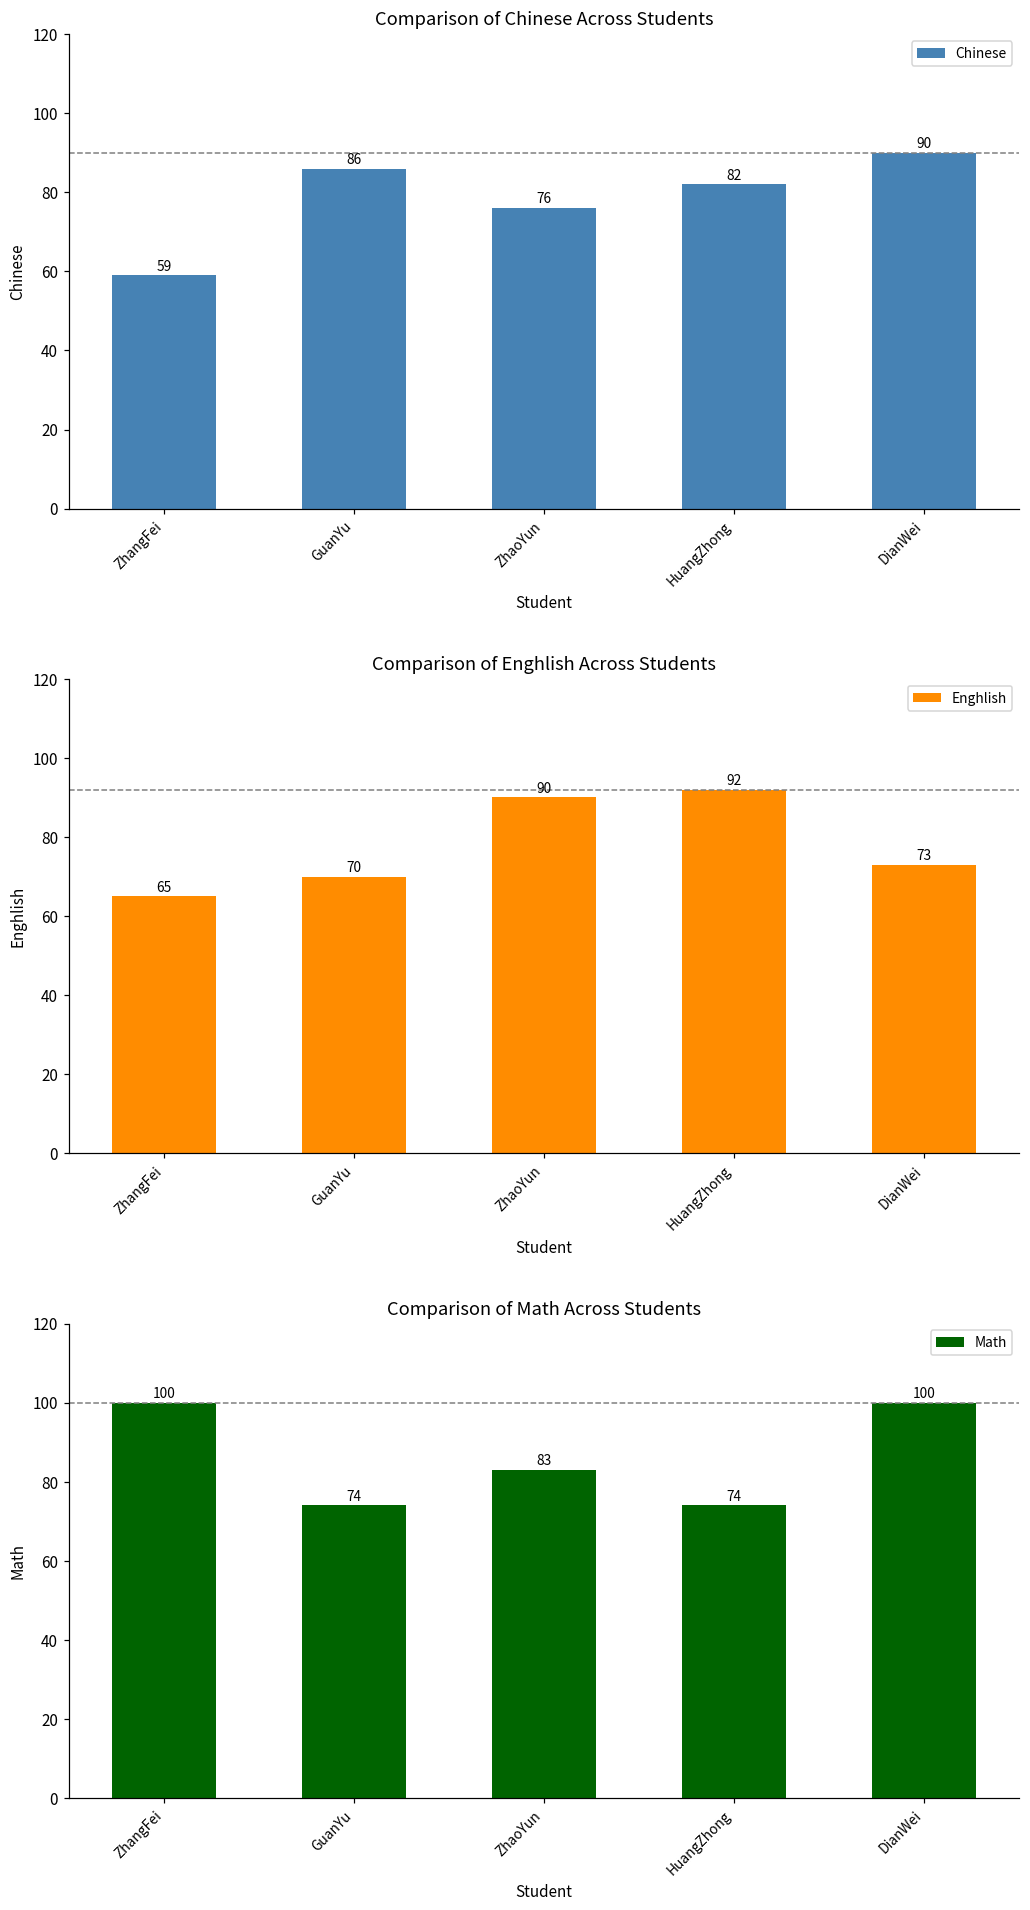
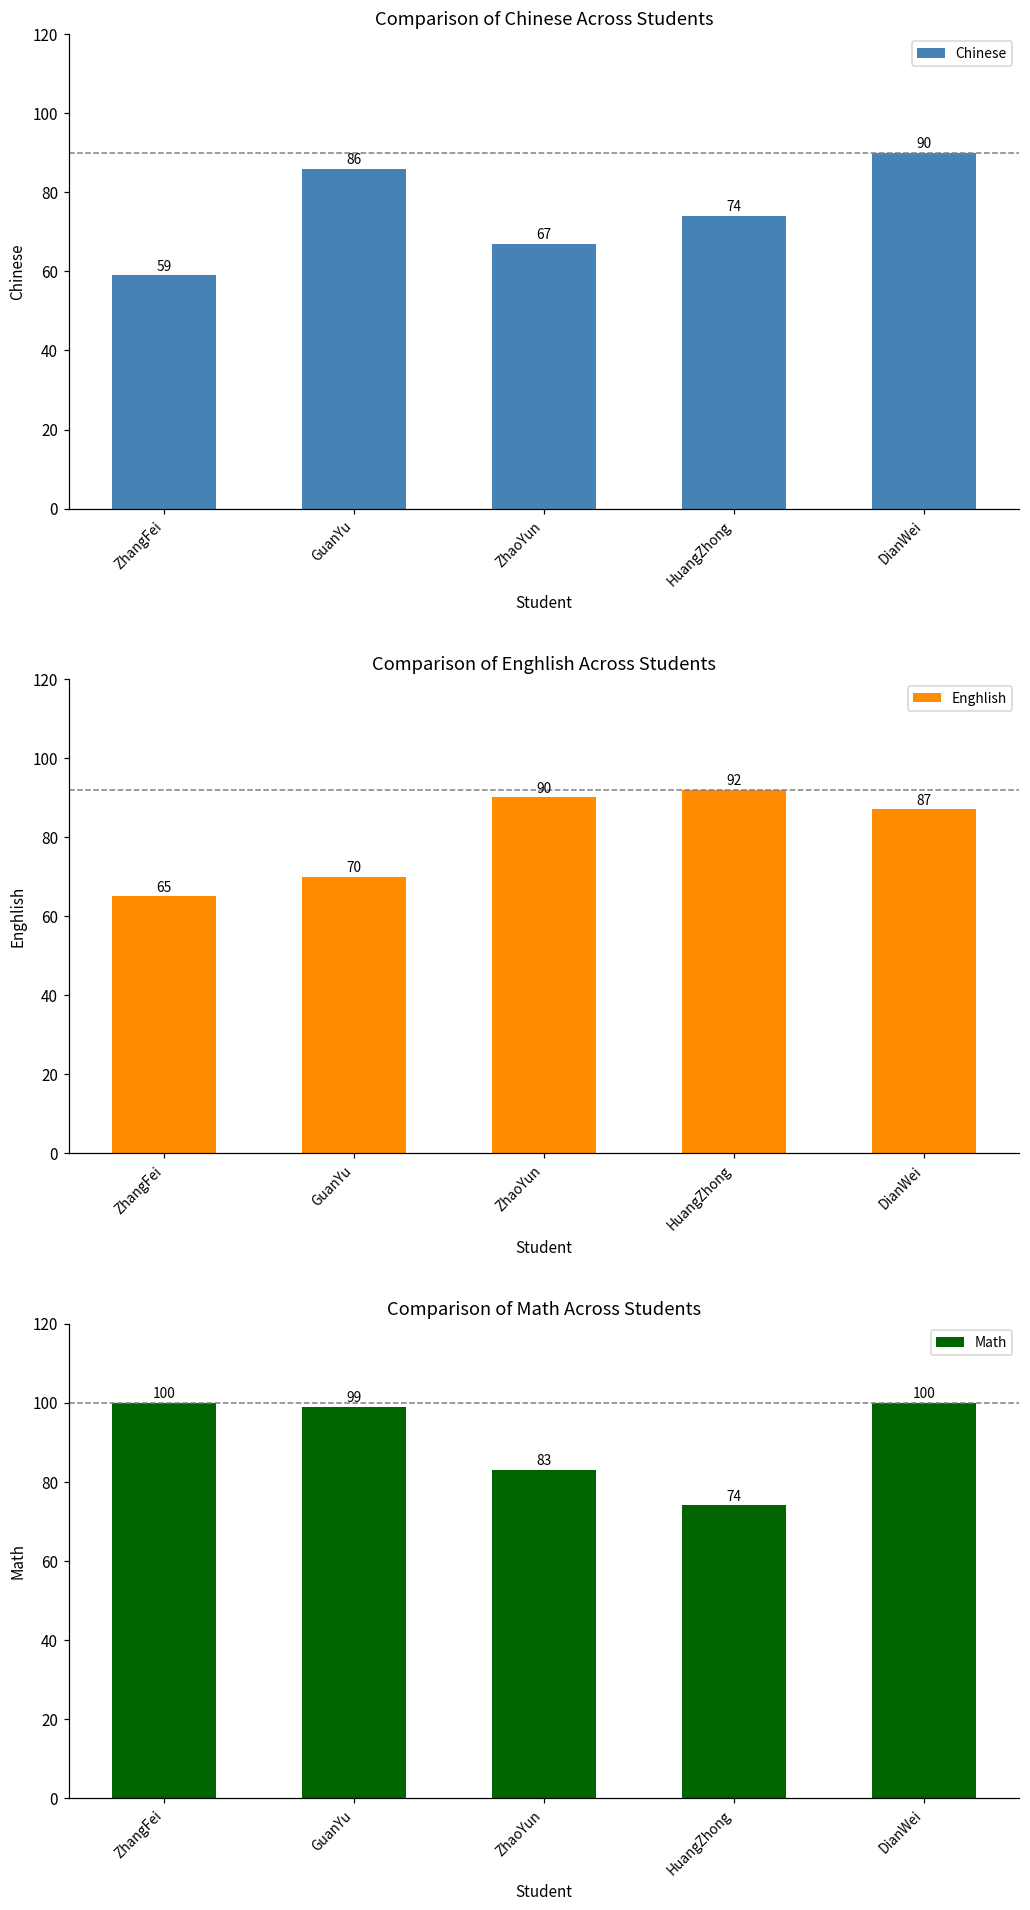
  {
    "Comparison of Chinese Across Students": {
      "ZhangFei": 59,
      "GuanYu": 86,
-     "ZhaoYun": 76,
-     "HuangZhong": 82,
+     "ZhaoYun": 67,
+     "HuangZhong": 74,
      "DianWei": 90
    },
    "Comparison of Enghlish Across Students": {
      "ZhangFei": 65,
      "GuanYu": 70,
      "ZhaoYun": 90,
      "HuangZhong": 92,
-     "DianWei": 73
+     "DianWei": 87
    },
    "Comparison of Math Across Students": {
      "ZhangFei": 100,
-     "GuanYu": 74,
+     "GuanYu": 99,
      "ZhaoYun": 83,
      "HuangZhong": 74,
      "DianWei": 100
    }
  }
